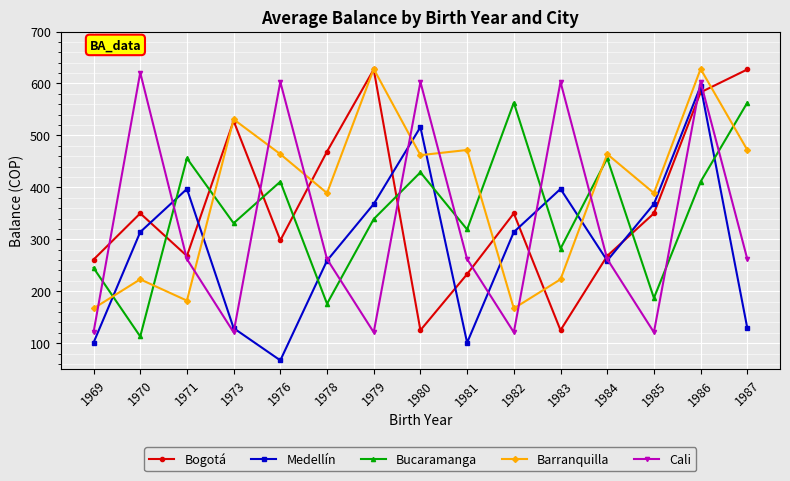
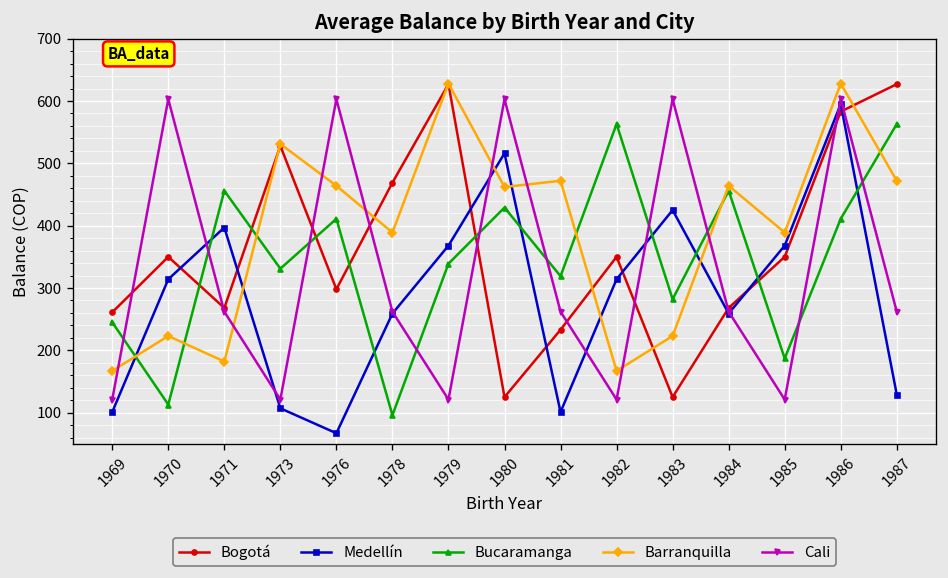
  {
    "Bogotá": {
      "1969": 260,
      "1970": 350,
      "1971": 270,
      "1976": 300,
      "1978": 470,
      "1980": 130,
      "1981": 230,
      "1982": 350,
      "1983": 130,
      "1984": 270,
      "1985": 350,
      "1986": 580,
      "1987": 630
    },
    "Medellín": {
      "1969": 100,
      "1970": 310,
      "1971": 400,
-     "1973": 130,
+     "1973": 110,
      "1976": 70,
      "1979": 370,
      "1980": 520,
      "1981": 100,
      "1982": 310,
-     "1983": 400,
+     "1983": 430,
      "1985": 370,
      "1986": 600,
      "1987": 130
    },
    "Bucaramanga": {
      "1969": 250,
      "1970": 110,
      "1971": 460,
      "1973": 330,
      "1976": 410,
-     "1978": 180,
+     "1978": 100,
      "1979": 340,
      "1980": 430,
      "1981": 320,
      "1982": 560,
      "1983": 280,
      "1984": 460,
      "1985": 190,
      "1986": 410,
      "1987": 560
    },
    "Barranquilla": {
      "1969": 170,
      "1970": 220,
      "1971": 180,
      "1976": 460,
      "1978": 390,
      "1980": 460,
      "1981": 470,
      "1982": 170,
      "1983": 220,
      "1984": 460,
      "1985": 390,
      "1986": 630,
      "1987": 470
    },
    "Cali": {
      "1969": 120,
-     "1970": 620,
+     "1970": 600,
      "1971": 260,
      "1973": 120,
      "1976": 600,
      "1979": 120,
      "1980": 600,
      "1981": 260,
      "1982": 120,
      "1983": 600,
      "1985": 120,
      "1986": 600,
      "1987": 260
    }
  }
